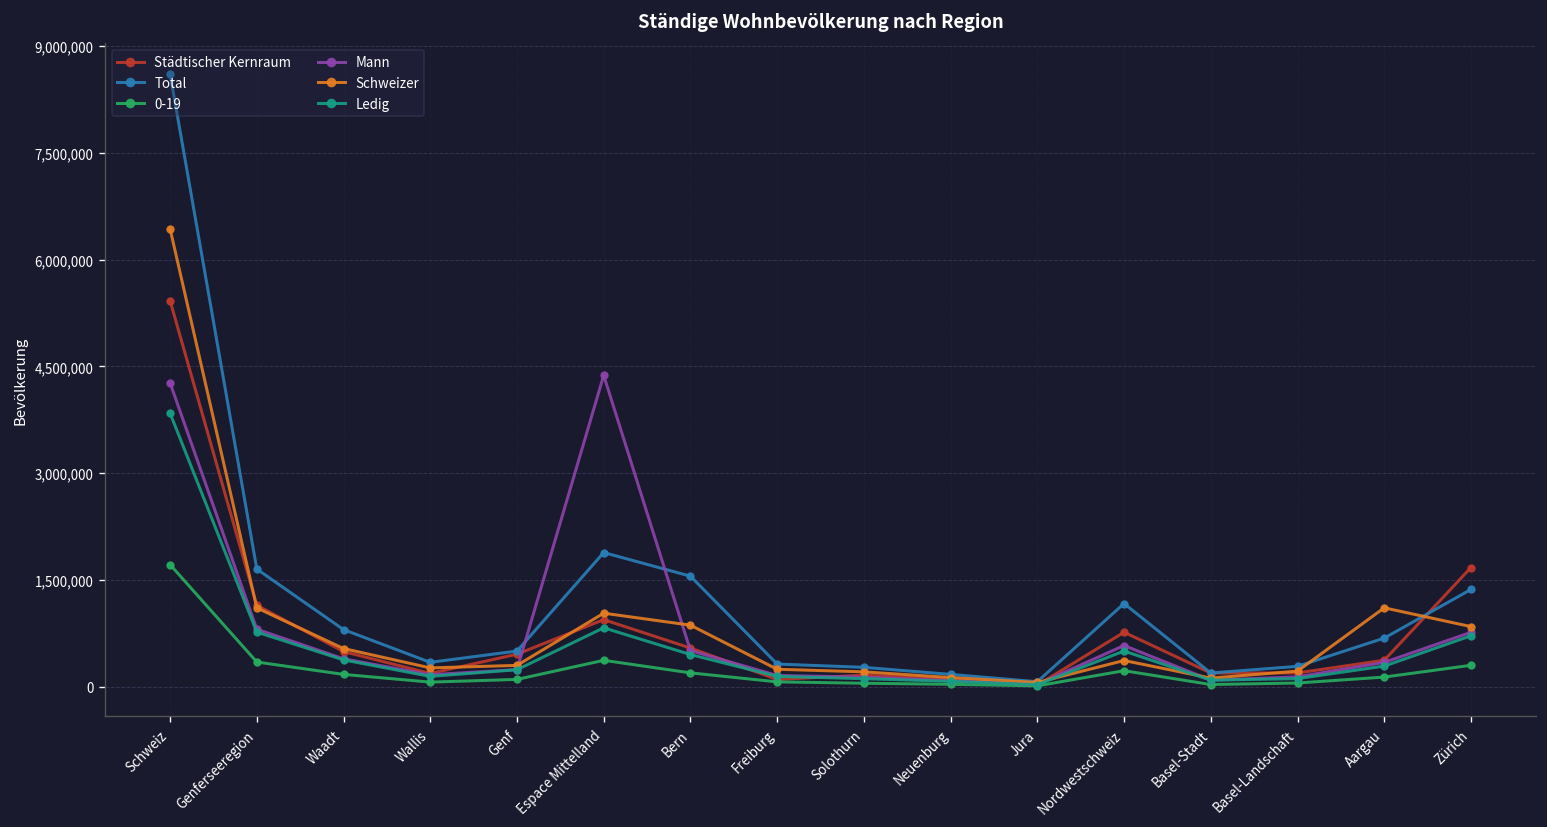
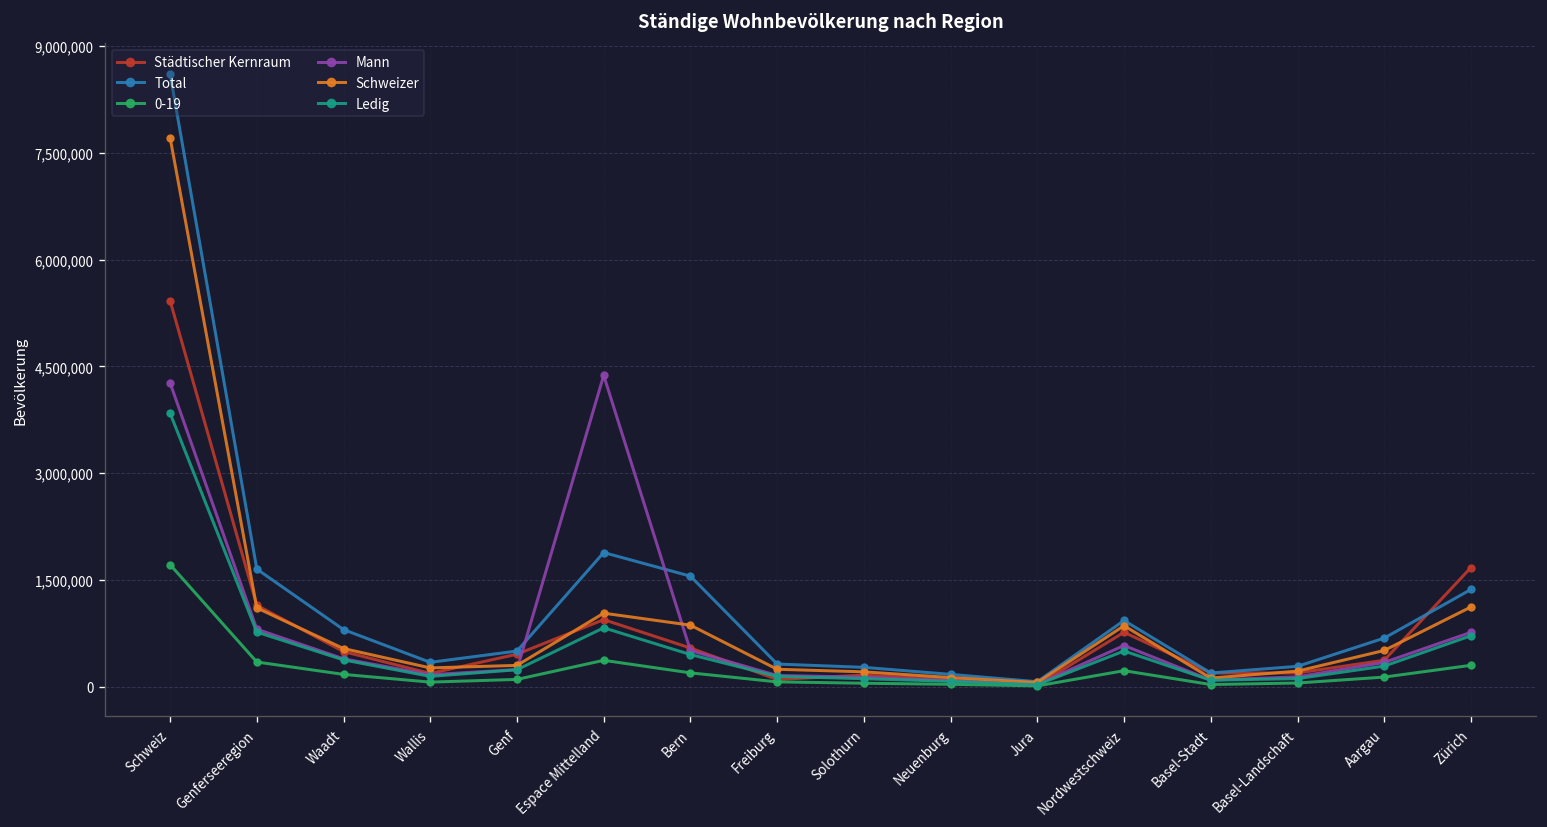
  {
    "Städtischer Kernraum": {
      "Schweiz": "5,400,000",
      "Genf": "500,000",
      "Espace Mittelland": "900,000",
      "Nordwestschweiz": "800,000",
      "Zürich": "1,700,000"
    },
    "Total": {
      "Genferseeregion": "1,700,000",
      "Waadt": "800,000",
      "Wallis": "300,000",
      "Genf": "500,000",
      "Espace Mittelland": "1,900,000",
      "Bern": "1,600,000",
      "Freiburg": "300,000",
      "Solothurn": "300,000",
      "Neuenburg": "200,000",
-     "Nordwestschweiz": "1,200,000",
+     "Nordwestschweiz": "900,000",
      "Basel-Landschaft": "300,000",
      "Aargau": "700,000",
      "Zürich": "1,400,000"
    },
    "Mann": {
      "Schweiz": "4,300,000",
      "Espace Mittelland": "4,400,000",
      "Nordwestschweiz": "600,000",
      "Zürich": "800,000"
    },
    "Schweizer": {
-     "Schweiz": "6,400,000",
+     "Schweiz": "7,700,000",
      "Wallis": "300,000",
      "Genf": "300,000",
      "Espace Mittelland": "1,000,000",
      "Bern": "900,000",
      "Freiburg": "200,000",
      "Solothurn": "200,000",
-     "Nordwestschweiz": "400,000",
-     "Aargau": "1,100,000",
-     "Zürich": "800,000"
+     "Nordwestschweiz": "900,000",
+     "Aargau": "500,000",
+     "Zürich": "1,100,000"
    }
  }
